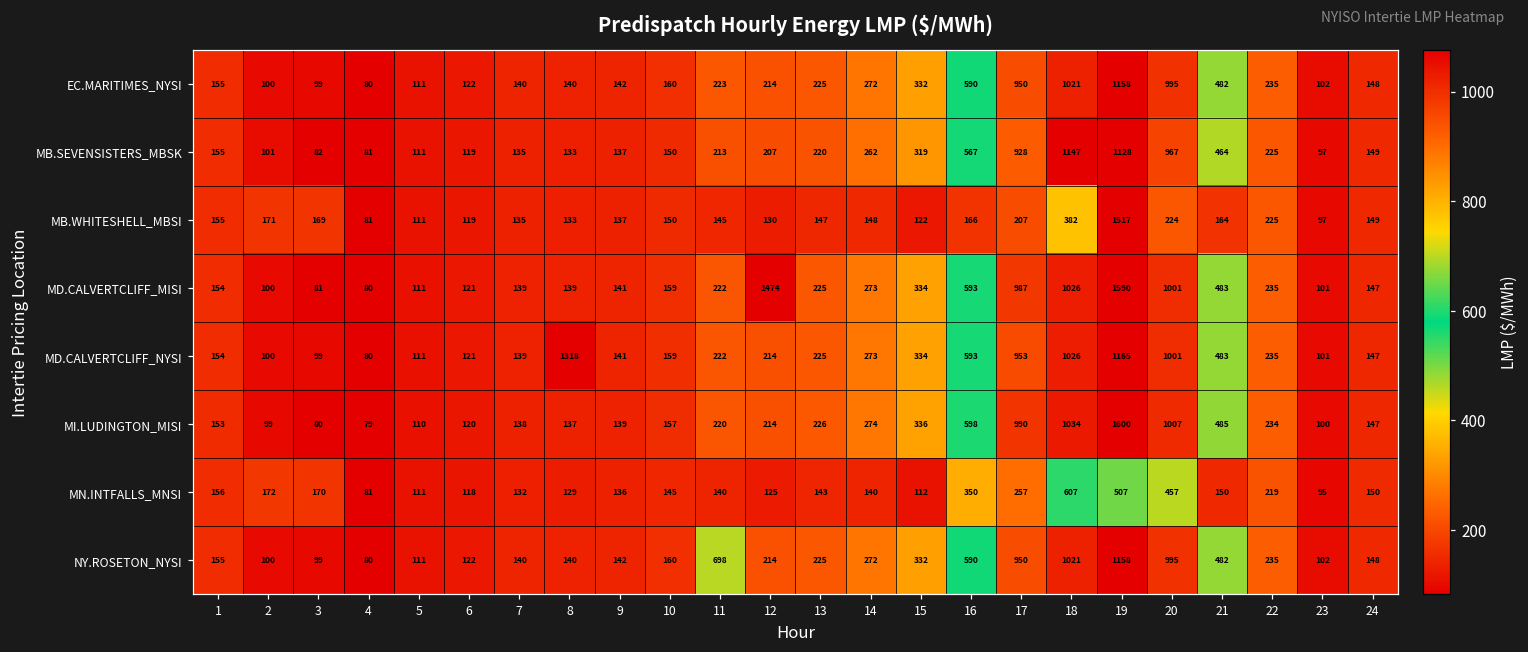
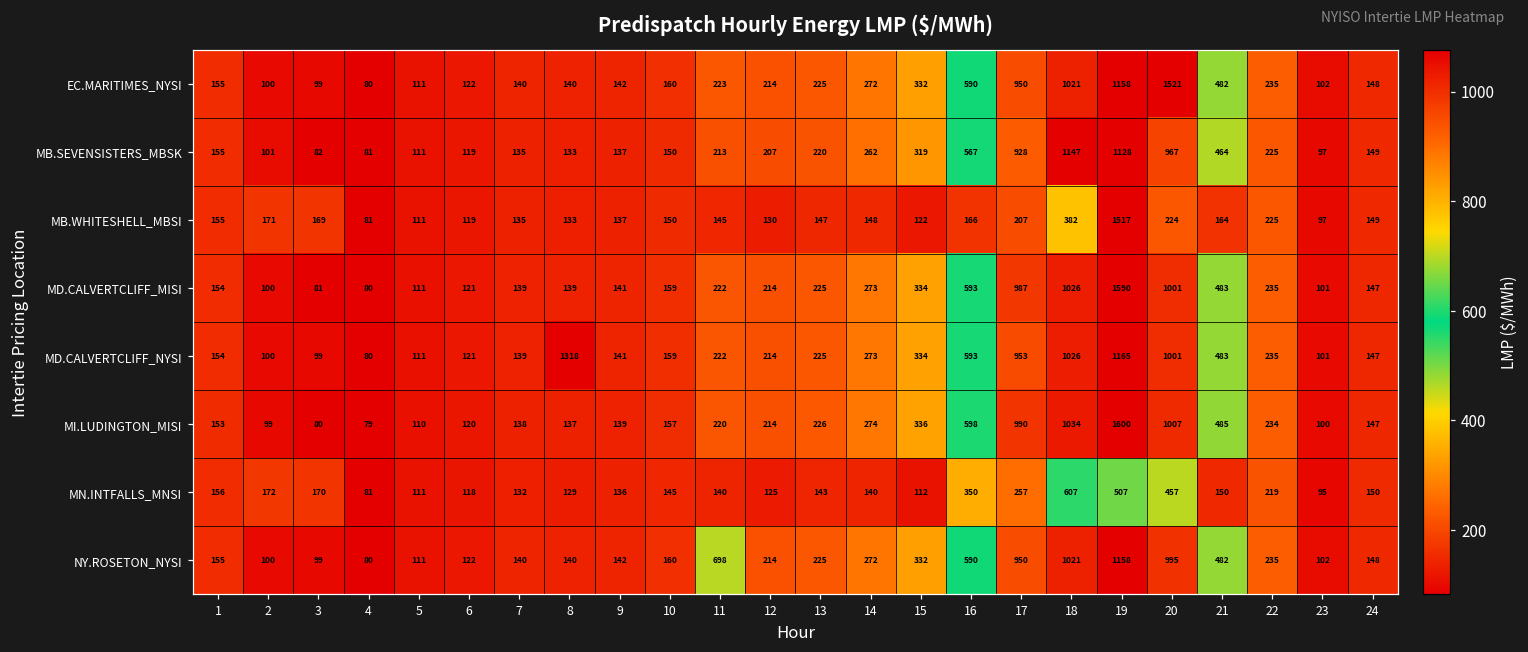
  {
    "EC.MARITIMES_NYSI": {
      "1": 155,
      "2": 100,
      "3": 99,
      "4": 80,
      "5": 111,
      "6": 122,
      "7": 140,
      "8": 140,
      "9": 142,
      "10": 160,
      "11": 223,
      "12": 214,
      "13": 225,
      "14": 272,
      "15": 332,
      "16": 590,
      "17": 950,
      "18": 1021,
      "19": 1158,
-     "20": 995,
+     "20": 1521,
      "21": 482,
      "22": 235,
      "23": 102,
      "24": 148
    },
    "MB.SEVENSISTERS_MBSK": {
      "1": 155,
      "2": 101,
      "3": 82,
      "4": 81,
      "5": 111,
      "6": 119,
      "7": 135,
      "8": 133,
      "9": 137,
      "10": 150,
      "11": 213,
      "12": 207,
      "13": 220,
      "14": 262,
      "15": 319,
      "16": 567,
      "17": 928,
      "18": 1147,
      "19": 1128,
      "20": 967,
      "21": 464,
      "22": 225,
      "23": 97,
      "24": 149
    },
    "MB.WHITESHELL_MBSI": {
      "1": 155,
      "2": 171,
      "3": 169,
      "4": 81,
      "5": 111,
      "6": 119,
      "7": 135,
      "8": 133,
      "9": 137,
      "10": 150,
      "11": 145,
      "12": 130,
      "13": 147,
      "14": 148,
      "15": 122,
      "16": 166,
      "17": 207,
      "18": 382,
      "19": 1517,
      "20": 224,
      "21": 164,
      "22": 225,
      "23": 97,
      "24": 149
    },
    "MD.CALVERTCLIFF_MISI": {
      "1": 154,
      "2": 100,
      "3": 81,
      "4": 80,
      "5": 111,
      "6": 121,
      "7": 139,
      "8": 139,
      "9": 141,
      "10": 159,
      "11": 222,
-     "12": 1474,
+     "12": 214,
      "13": 225,
      "14": 273,
      "15": 334,
      "16": 593,
      "17": 987,
      "18": 1026,
      "19": 1590,
      "20": 1001,
      "21": 483,
      "22": 235,
      "23": 101,
      "24": 147
    },
    "MD.CALVERTCLIFF_NYSI": {
      "1": 154,
      "2": 100,
      "3": 99,
      "4": 80,
      "5": 111,
      "6": 121,
      "7": 139,
      "8": 1318,
      "9": 141,
      "10": 159,
      "11": 222,
      "12": 214,
      "13": 225,
      "14": 273,
      "15": 334,
      "16": 593,
      "17": 953,
      "18": 1026,
      "19": 1165,
      "20": 1001,
      "21": 483,
      "22": 235,
      "23": 101,
      "24": 147
    },
    "MI.LUDINGTON_MISI": {
      "1": 153,
      "2": 99,
      "3": 80,
      "4": 79,
      "5": 110,
      "6": 120,
      "7": 138,
      "8": 137,
      "9": 139,
      "10": 157,
      "11": 220,
      "12": 214,
      "13": 226,
      "14": 274,
      "15": 336,
      "16": 598,
      "17": 990,
      "18": 1034,
      "19": 1600,
      "20": 1007,
      "21": 485,
      "22": 234,
      "23": 100,
      "24": 147
    },
    "MN.INTFALLS_MNSI": {
      "1": 156,
      "2": 172,
      "3": 170,
      "4": 81,
      "5": 111,
      "6": 118,
      "7": 132,
      "8": 129,
      "9": 136,
      "10": 145,
      "11": 140,
      "12": 125,
      "13": 143,
      "14": 140,
      "15": 112,
      "16": 350,
      "17": 257,
      "18": 607,
      "19": 507,
      "20": 457,
      "21": 150,
      "22": 219,
      "23": 95,
      "24": 150
    },
    "NY.ROSETON_NYSI": {
      "1": 155,
      "2": 100,
      "3": 99,
      "4": 80,
      "5": 111,
      "6": 122,
      "7": 140,
      "8": 140,
      "9": 142,
      "10": 160,
      "11": 698,
      "12": 214,
      "13": 225,
      "14": 272,
      "15": 332,
      "16": 590,
      "17": 950,
      "18": 1021,
      "19": 1158,
      "20": 995,
      "21": 482,
      "22": 235,
      "23": 102,
      "24": 148
    }
  }
